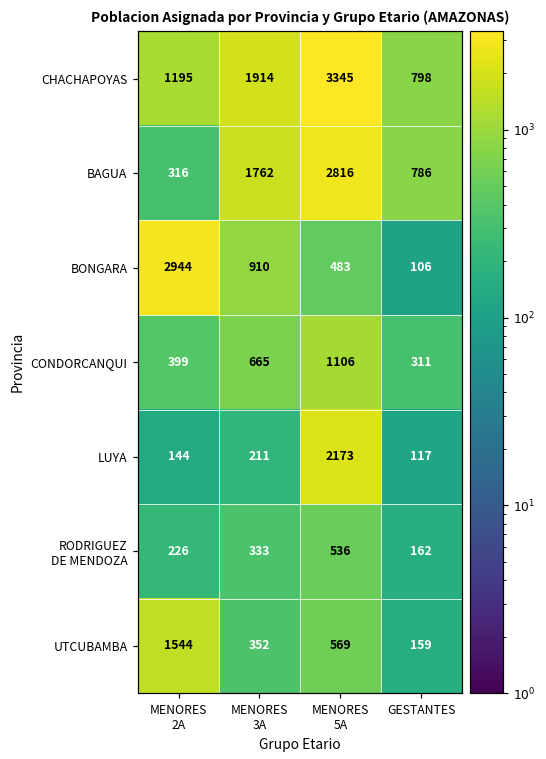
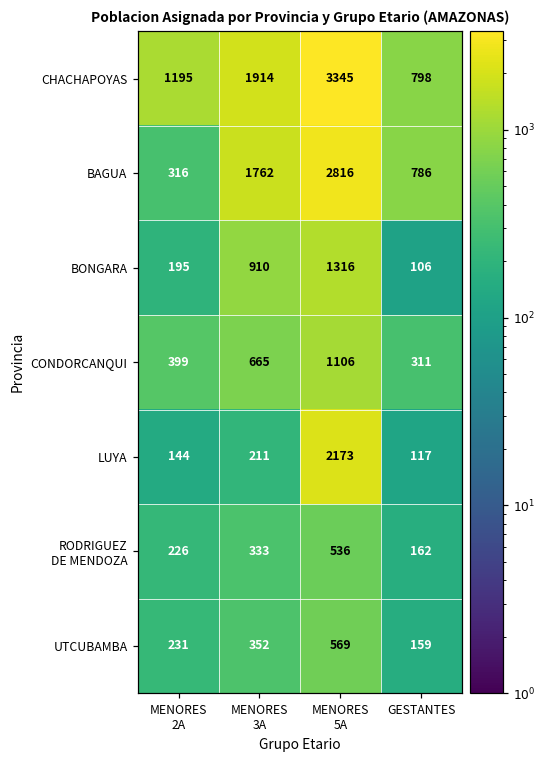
  {
    "CHACHAPOYAS": {
      "MENORES 2A": 1195,
      "MENORES 3A": 1914,
      "MENORES 5A": 3345,
      "GESTANTES": 798
    },
    "BAGUA": {
      "MENORES 2A": 316,
      "MENORES 3A": 1762,
      "MENORES 5A": 2816,
      "GESTANTES": 786
    },
    "BONGARA": {
-     "MENORES 2A": 2944,
+     "MENORES 2A": 195,
      "MENORES 3A": 910,
-     "MENORES 5A": 483,
+     "MENORES 5A": 1316,
      "GESTANTES": 106
    },
    "CONDORCANQUI": {
      "MENORES 2A": 399,
      "MENORES 3A": 665,
      "MENORES 5A": 1106,
      "GESTANTES": 311
    },
    "LUYA": {
      "MENORES 2A": 144,
      "MENORES 3A": 211,
      "MENORES 5A": 2173,
      "GESTANTES": 117
    },
    "RODRIGUEZ DE MENDOZA": {
      "MENORES 2A": 226,
      "MENORES 3A": 333,
      "MENORES 5A": 536,
      "GESTANTES": 162
    },
    "UTCUBAMBA": {
-     "MENORES 2A": 1544,
+     "MENORES 2A": 231,
      "MENORES 3A": 352,
      "MENORES 5A": 569,
      "GESTANTES": 159
    }
  }
